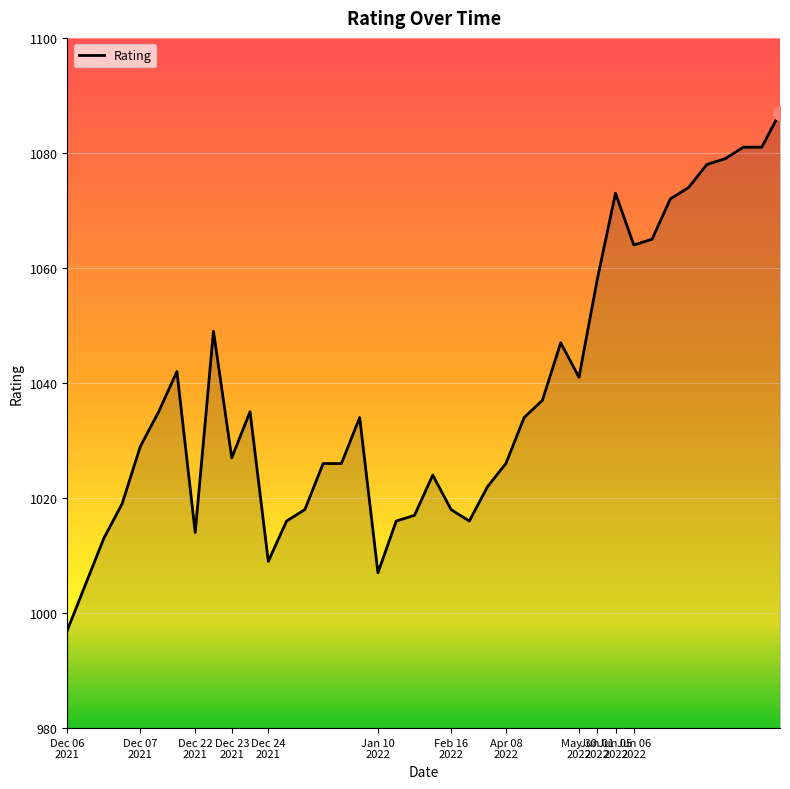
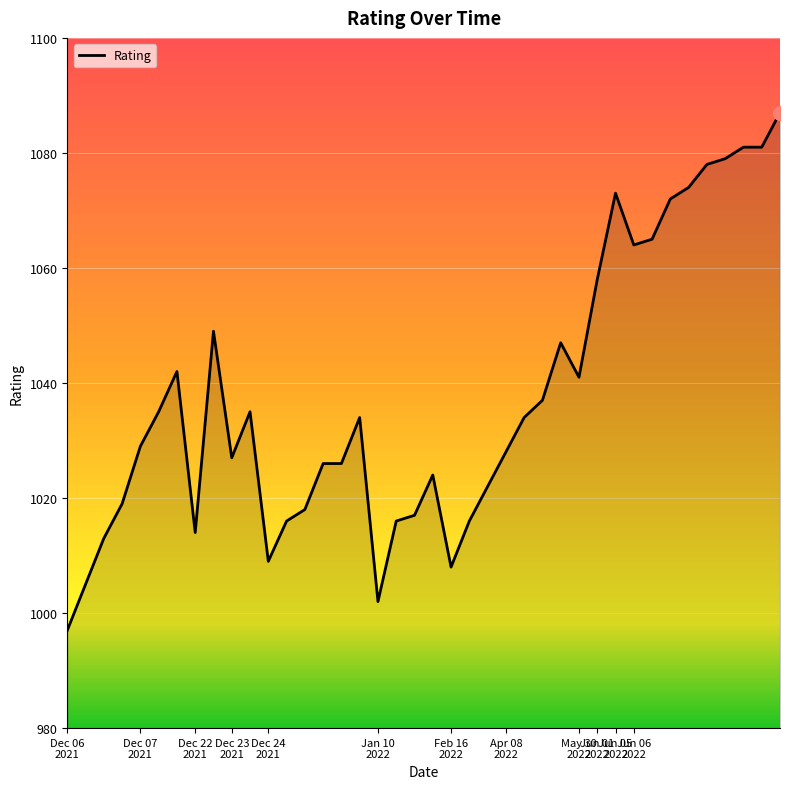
  {
    "Rating": {
      "Dec 06 2021": 997,
      "Dec 07 2021": 1029,
      "Dec 22 2021": 1014,
      "Dec 23 2021": 1027,
      "Dec 24 2021": 1009,
-     "Jan 10 2022": 1007,
-     "Feb 16 2022": 1018,
-     "Apr 08 2022": 1026
+     "Jan 10 2022": 1002,
+     "Feb 16 2022": 1008,
+     "Apr 08 2022": 1028
    }
  }
